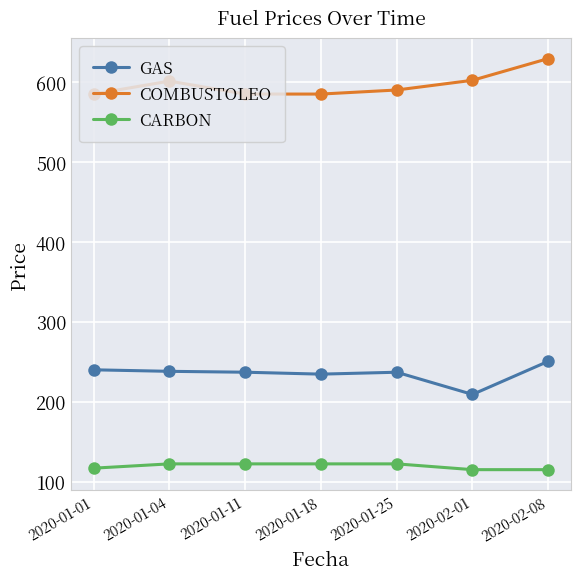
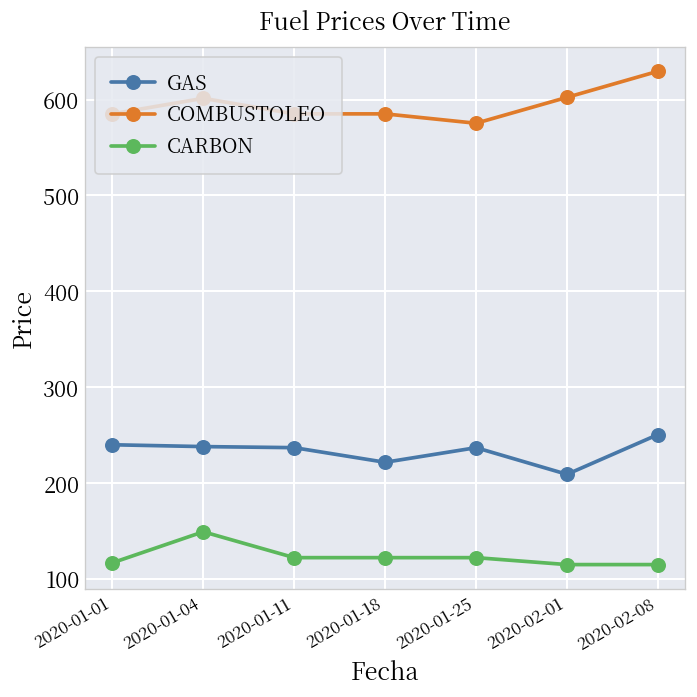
  {
    "GAS": {
      "2020-01-01": 240,
      "2020-01-04": 240,
      "2020-01-11": 240,
-     "2020-01-18": 230,
+     "2020-01-18": 220,
      "2020-01-25": 240,
      "2020-02-01": 210,
      "2020-02-08": 250
    },
    "COMBUSTOLEO": {
      "2020-01-18": 590,
-     "2020-01-25": 590,
+     "2020-01-25": 580,
      "2020-02-01": 600,
      "2020-02-08": 630
    },
    "CARBON": {
      "2020-01-01": 120,
-     "2020-01-04": 120,
+     "2020-01-04": 150,
      "2020-01-11": 120,
      "2020-01-18": 120,
      "2020-01-25": 120,
      "2020-02-01": 120,
      "2020-02-08": 120
    }
  }
